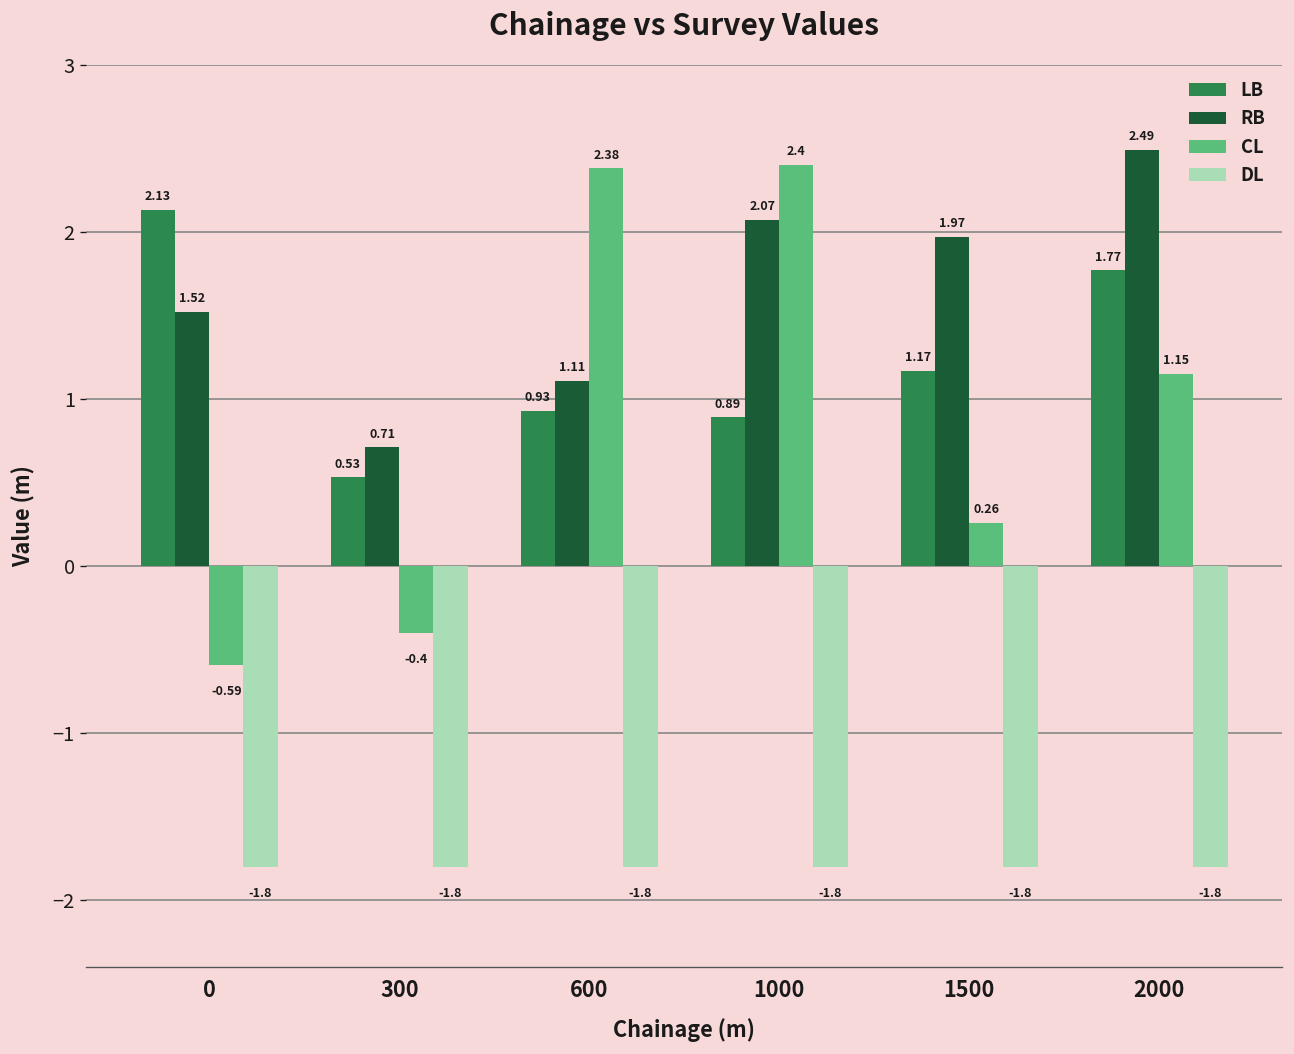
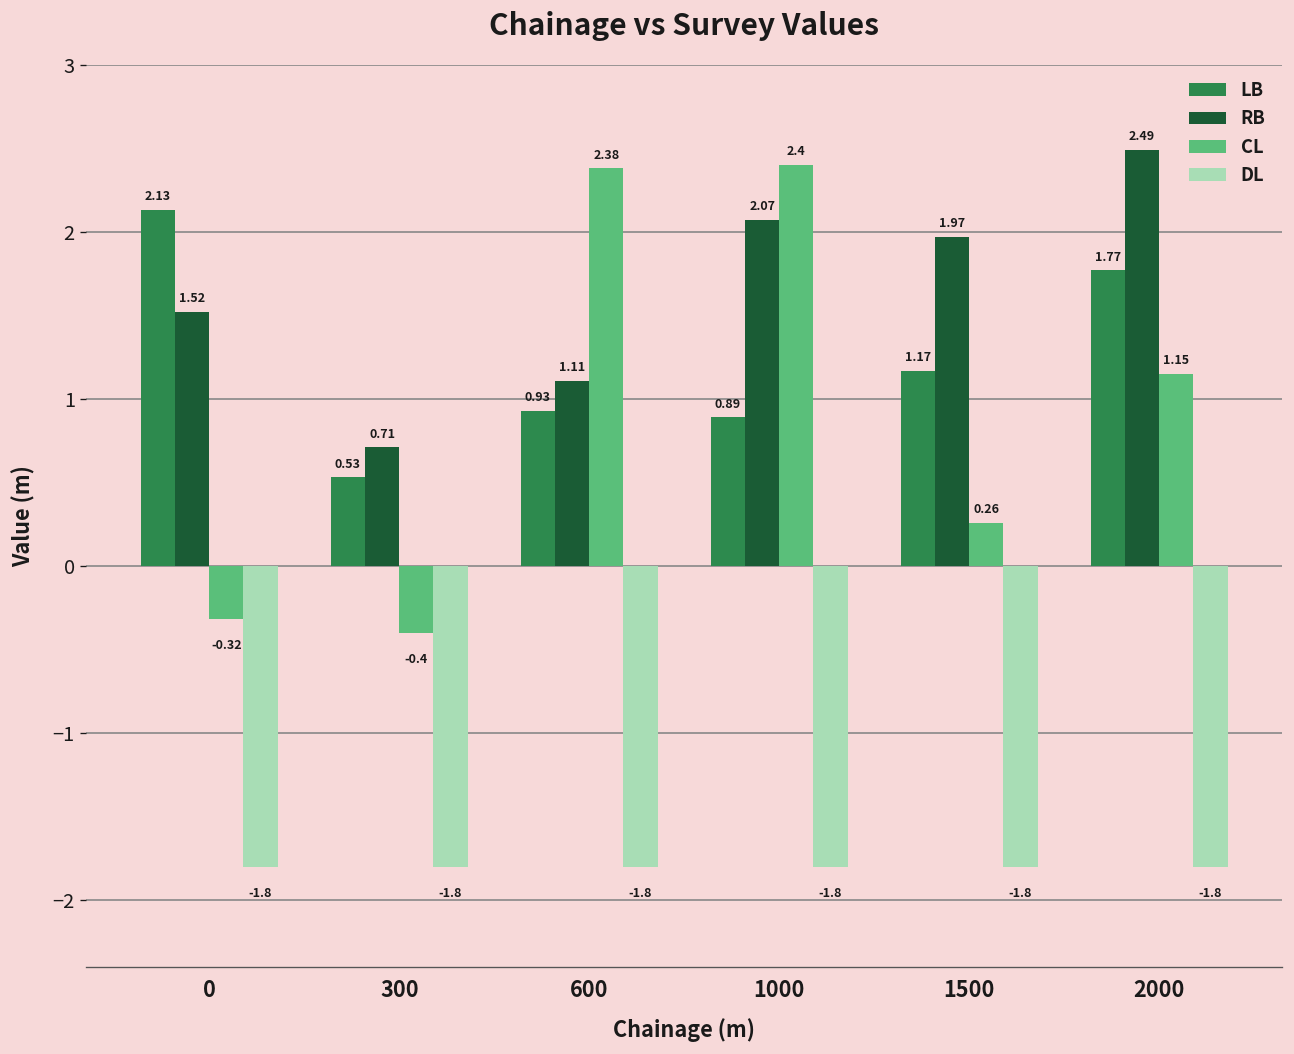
  {
    "CL": {
-     "0": -0.59,
+     "0": -0.32,
      "300": -0.4,
      "600": 2.38,
      "1000": 2.4,
      "1500": 0.26,
      "2000": 1.15
    },
    "DL": {
      "0": -1.8,
      "300": -1.8,
      "600": -1.8,
      "1000": -1.8,
      "1500": -1.8,
      "2000": -1.8
    }
  }
